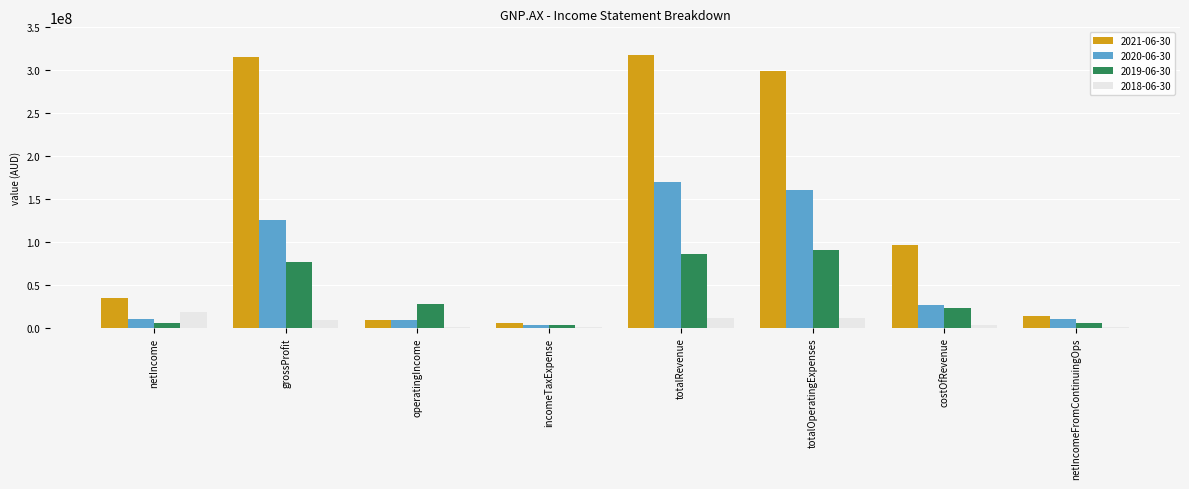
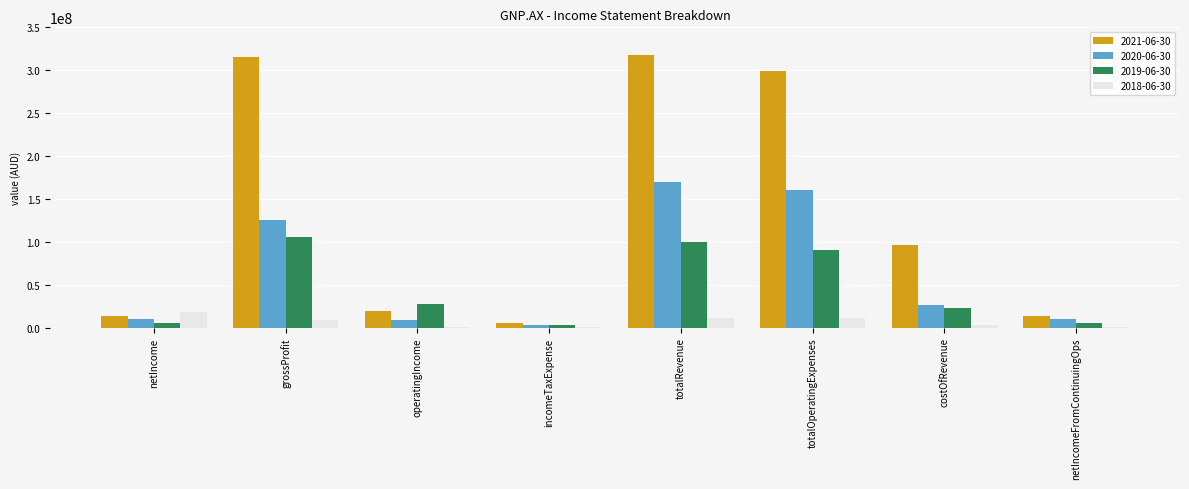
  {
    "2021-06-30": {
-     "netIncome": 30000000,
+     "netIncome": 10000000,
      "grossProfit": 320000000,
-     "operatingIncome": 10000000,
+     "operatingIncome": 20000000,
      "incomeTaxExpense": 10000000,
      "totalRevenue": 320000000,
      "totalOperatingExpenses": 300000000,
      "costOfRevenue": 100000000,
      "netIncomeFromContinuingOps": 10000000
    },
    "2020-06-30": {
      "netIncome": 10000000,
      "grossProfit": 130000000,
      "operatingIncome": 10000000,
      "incomeTaxExpense": 0,
      "totalRevenue": 170000000,
      "totalOperatingExpenses": 160000000,
      "costOfRevenue": 30000000,
      "netIncomeFromContinuingOps": 10000000
    },
    "2019-06-30": {
      "netIncome": 10000000,
-     "grossProfit": 80000000,
+     "grossProfit": 110000000,
      "operatingIncome": 30000000,
-     "totalRevenue": 90000000,
+     "totalRevenue": 100000000,
      "totalOperatingExpenses": 90000000,
      "costOfRevenue": 20000000,
      "netIncomeFromContinuingOps": 10000000
    },
    "2018-06-30": {
      "netIncome": 20000000,
      "grossProfit": 10000000,
      "totalRevenue": 10000000,
      "totalOperatingExpenses": 10000000
    }
  }
